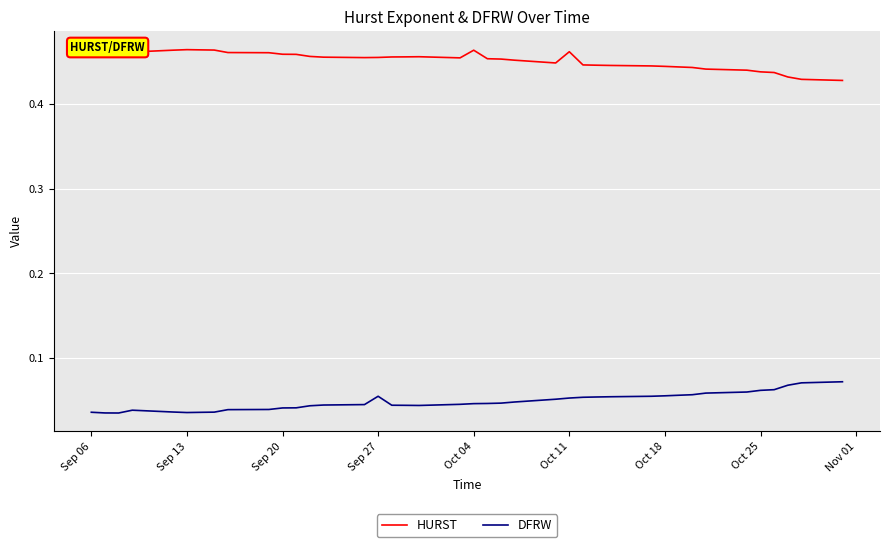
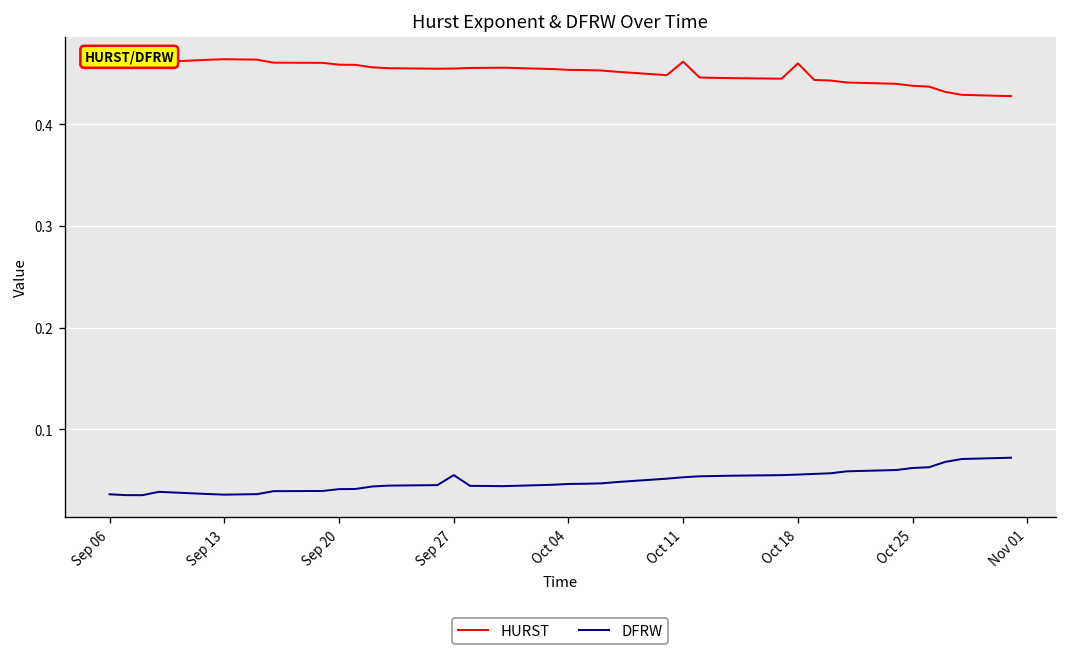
  {
    "HURST": {
      "Sep 13": 0.46,
      "Sep 20": 0.46,
      "Sep 27": 0.46,
-     "Oct 04": 0.46,
+     "Oct 04": 0.45,
      "Oct 11": 0.46,
-     "Oct 18": 0.44,
+     "Oct 18": 0.46,
      "Oct 25": 0.44
    },
    "DFRW": {
      "Sep 06": 0.04,
      "Sep 13": 0.04,
      "Sep 20": 0.04,
      "Sep 27": 0.05,
      "Oct 04": 0.05,
      "Oct 11": 0.05,
      "Oct 18": 0.06,
      "Oct 25": 0.06
    }
  }
